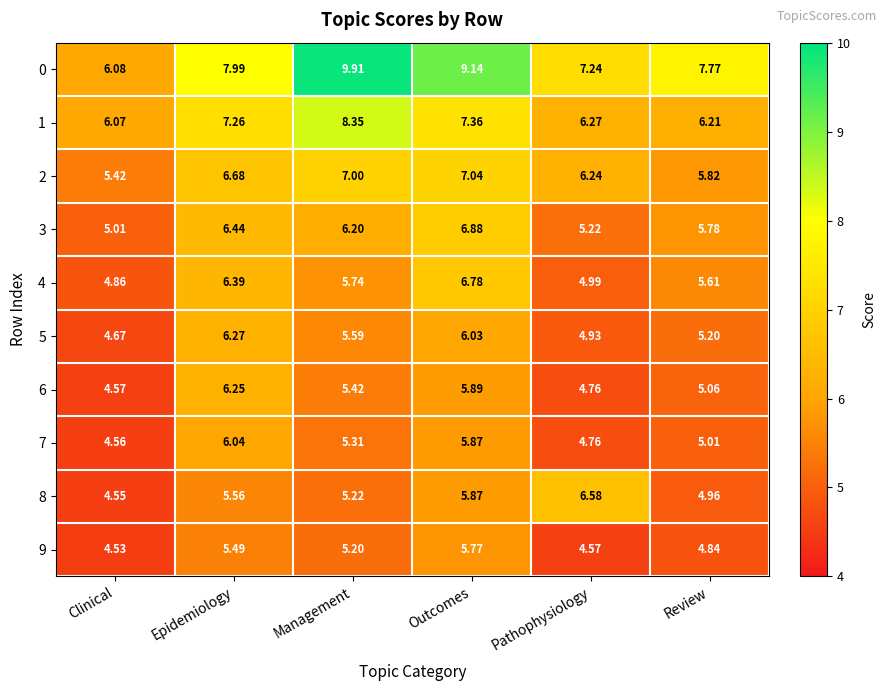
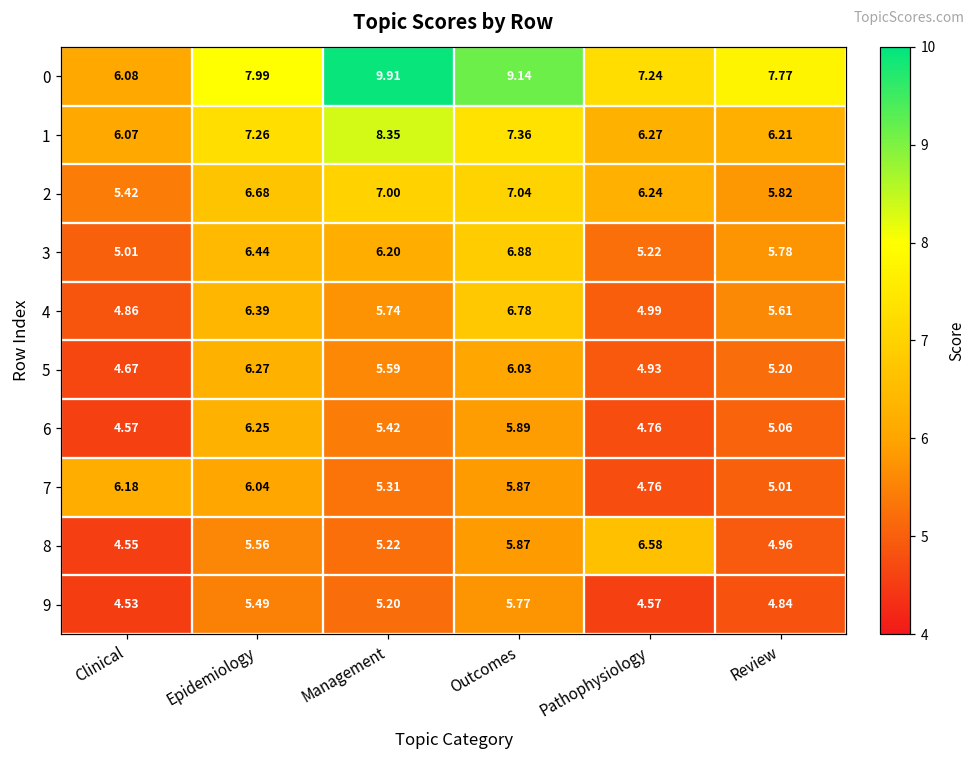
  {
    "0": {
      "Clinical": 6.08,
      "Epidemiology": 7.99,
      "Management": 9.91,
      "Outcomes": 9.14,
      "Pathophysiology": 7.24,
      "Review": 7.77
    },
    "1": {
      "Clinical": 6.07,
      "Epidemiology": 7.26,
      "Management": 8.35,
      "Outcomes": 7.36,
      "Pathophysiology": 6.27,
      "Review": 6.21
    },
    "2": {
      "Clinical": 5.42,
      "Epidemiology": 6.68,
      "Management": 7.00,
      "Outcomes": 7.04,
      "Pathophysiology": 6.24,
      "Review": 5.82
    },
    "3": {
      "Clinical": 5.01,
      "Epidemiology": 6.44,
      "Management": 6.20,
      "Outcomes": 6.88,
      "Pathophysiology": 5.22,
      "Review": 5.78
    },
    "4": {
      "Clinical": 4.86,
      "Epidemiology": 6.39,
      "Management": 5.74,
      "Outcomes": 6.78,
      "Pathophysiology": 4.99,
      "Review": 5.61
    },
    "5": {
      "Clinical": 4.67,
      "Epidemiology": 6.27,
      "Management": 5.59,
      "Outcomes": 6.03,
      "Pathophysiology": 4.93,
      "Review": 5.20
    },
    "6": {
      "Clinical": 4.57,
      "Epidemiology": 6.25,
      "Management": 5.42,
      "Outcomes": 5.89,
      "Pathophysiology": 4.76,
      "Review": 5.06
    },
    "7": {
-     "Clinical": 4.56,
+     "Clinical": 6.18,
      "Epidemiology": 6.04,
      "Management": 5.31,
      "Outcomes": 5.87,
      "Pathophysiology": 4.76,
      "Review": 5.01
    },
    "8": {
      "Clinical": 4.55,
      "Epidemiology": 5.56,
      "Management": 5.22,
      "Outcomes": 5.87,
      "Pathophysiology": 6.58,
      "Review": 4.96
    },
    "9": {
      "Clinical": 4.53,
      "Epidemiology": 5.49,
      "Management": 5.20,
      "Outcomes": 5.77,
      "Pathophysiology": 4.57,
      "Review": 4.84
    }
  }
